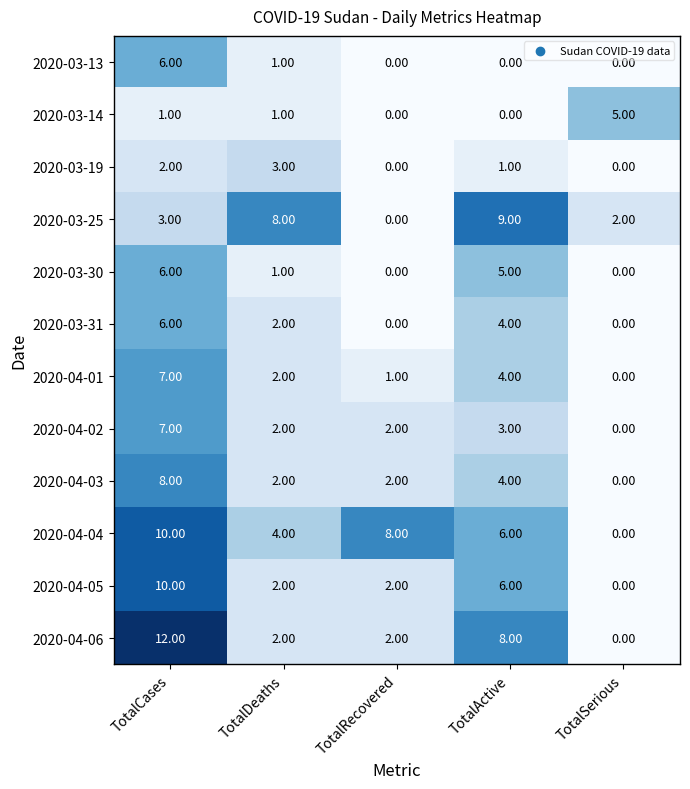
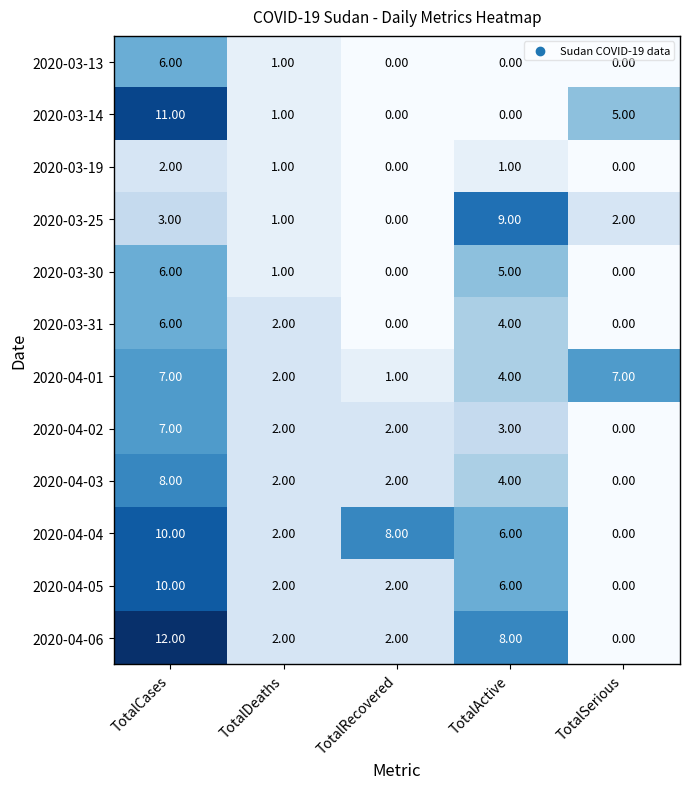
  {
    "2020-03-13": {
      "TotalCases": 6.00,
      "TotalDeaths": 1.00,
      "TotalRecovered": 0.00,
      "TotalActive": 0.00
    },
    "2020-03-14": {
-     "TotalCases": 1.00,
+     "TotalCases": 11.00,
      "TotalDeaths": 1.00,
      "TotalRecovered": 0.00,
      "TotalActive": 0.00,
      "TotalSerious": 5.00
    },
    "2020-03-19": {
      "TotalCases": 2.00,
-     "TotalDeaths": 3.00,
+     "TotalDeaths": 1.00,
      "TotalRecovered": 0.00,
      "TotalActive": 1.00,
      "TotalSerious": 0.00
    },
    "2020-03-25": {
      "TotalCases": 3.00,
-     "TotalDeaths": 8.00,
+     "TotalDeaths": 1.00,
      "TotalRecovered": 0.00,
      "TotalActive": 9.00,
      "TotalSerious": 2.00
    },
    "2020-03-30": {
      "TotalCases": 6.00,
      "TotalDeaths": 1.00,
      "TotalRecovered": 0.00,
      "TotalActive": 5.00,
      "TotalSerious": 0.00
    },
    "2020-03-31": {
      "TotalCases": 6.00,
      "TotalDeaths": 2.00,
      "TotalRecovered": 0.00,
      "TotalActive": 4.00,
      "TotalSerious": 0.00
    },
    "2020-04-01": {
      "TotalCases": 7.00,
      "TotalDeaths": 2.00,
      "TotalRecovered": 1.00,
      "TotalActive": 4.00,
-     "TotalSerious": 0.00
+     "TotalSerious": 7.00
    },
    "2020-04-02": {
      "TotalCases": 7.00,
      "TotalDeaths": 2.00,
      "TotalRecovered": 2.00,
      "TotalActive": 3.00,
      "TotalSerious": 0.00
    },
    "2020-04-03": {
      "TotalCases": 8.00,
      "TotalDeaths": 2.00,
      "TotalRecovered": 2.00,
      "TotalActive": 4.00,
      "TotalSerious": 0.00
    },
    "2020-04-04": {
      "TotalCases": 10.00,
-     "TotalDeaths": 4.00,
+     "TotalDeaths": 2.00,
      "TotalRecovered": 8.00,
      "TotalActive": 6.00,
      "TotalSerious": 0.00
    },
    "2020-04-05": {
      "TotalCases": 10.00,
      "TotalDeaths": 2.00,
      "TotalRecovered": 2.00,
      "TotalActive": 6.00,
      "TotalSerious": 0.00
    },
    "2020-04-06": {
      "TotalCases": 12.00,
      "TotalDeaths": 2.00,
      "TotalRecovered": 2.00,
      "TotalActive": 8.00,
      "TotalSerious": 0.00
    }
  }
